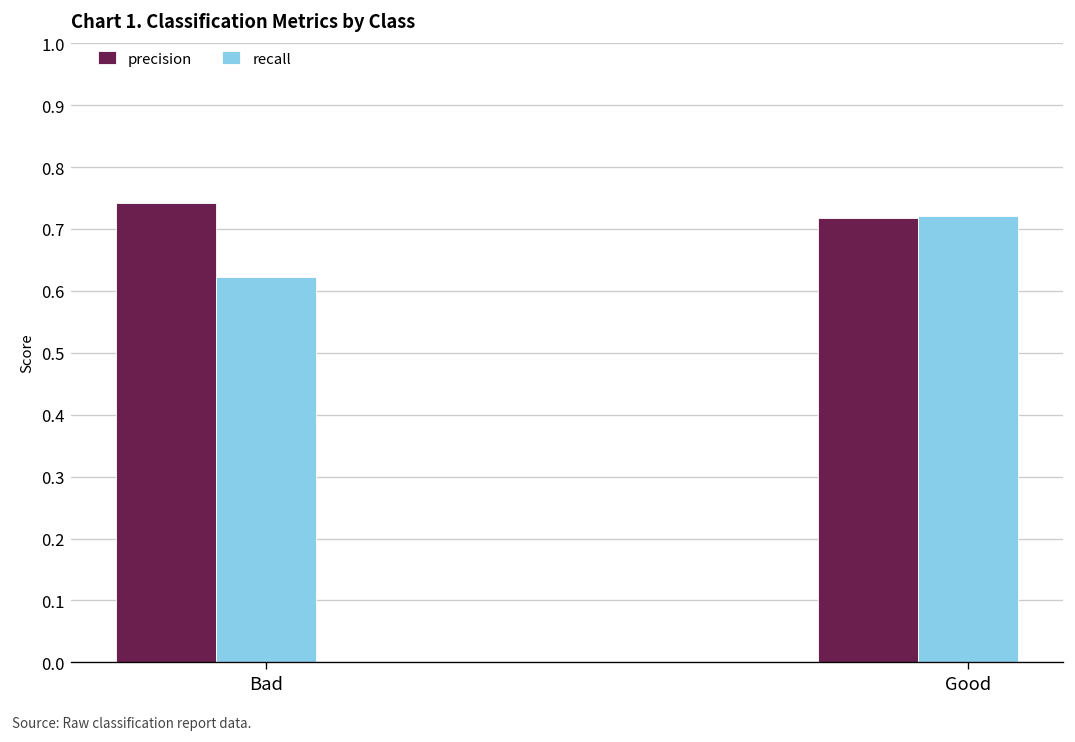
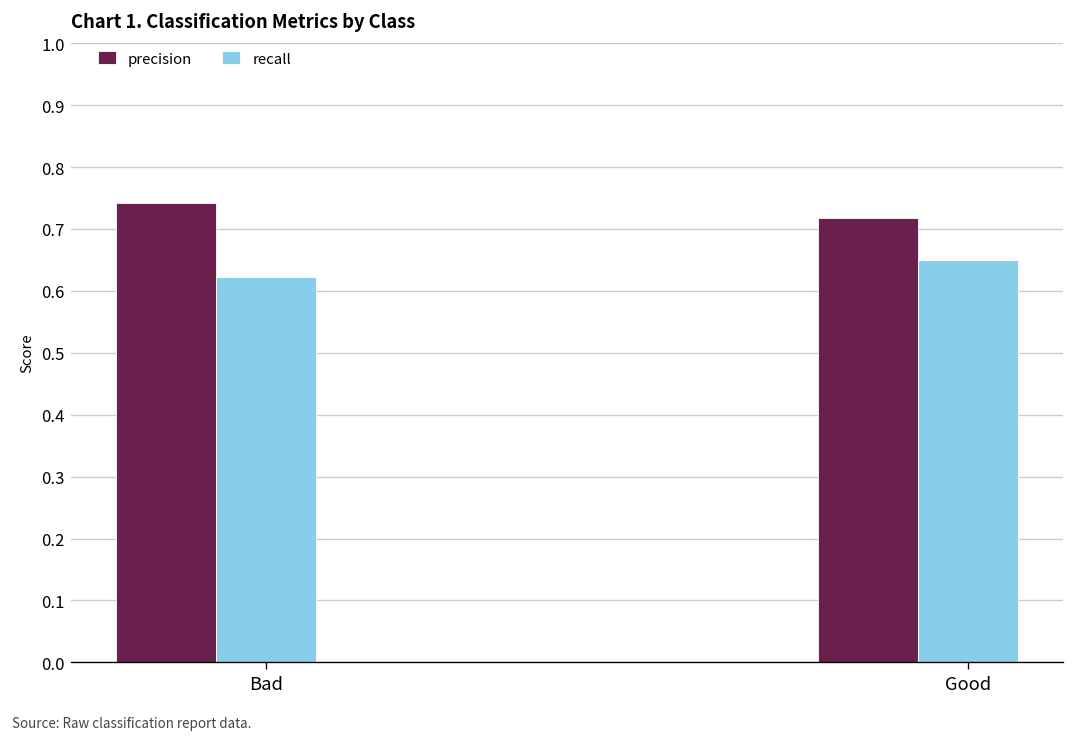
  {
    "precision": {
      "Bad": 0.74,
      "Good": 0.72
    },
    "recall": {
      "Bad": 0.62,
-     "Good": 0.72
+     "Good": 0.65
    }
  }
